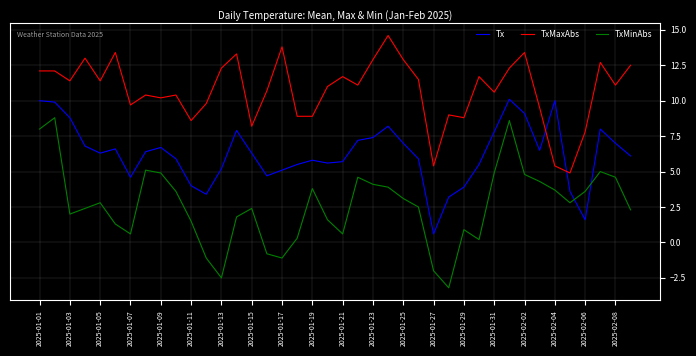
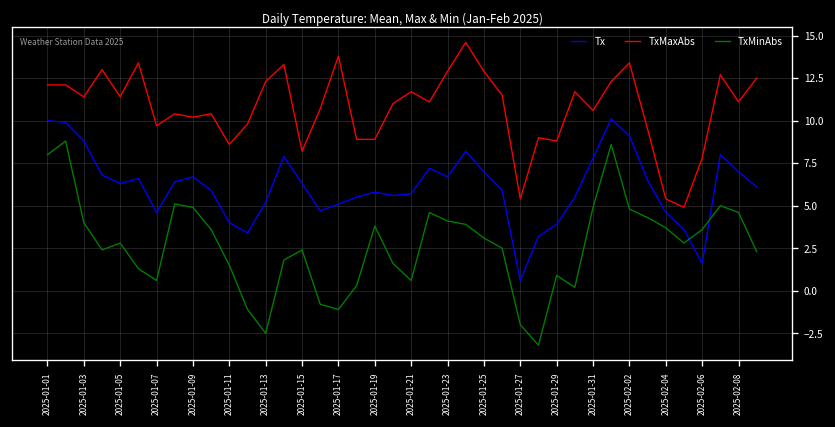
  {
    "Tx": {
      "2025-01-01": 10.0,
      "2025-01-03": 8.8,
      "2025-01-05": 6.3,
      "2025-01-07": 4.6,
      "2025-01-09": 6.7,
      "2025-01-11": 4.0,
      "2025-01-13": 5.2,
      "2025-01-15": 6.3,
      "2025-01-17": 5.1,
      "2025-01-19": 5.8,
      "2025-01-21": 5.7,
-     "2025-01-23": 7.4,
+     "2025-01-23": 6.7,
      "2025-01-25": 7.0,
      "2025-01-27": 0.6,
      "2025-01-29": 3.9,
      "2025-01-31": 7.8,
      "2025-02-02": 9.1,
-     "2025-02-04": 10.0,
+     "2025-02-04": 4.6,
      "2025-02-06": 1.6,
      "2025-02-08": 7.0
    },
    "TxMaxAbs": {
      "2025-01-01": 12.1,
      "2025-01-03": 11.4,
      "2025-01-05": 11.4,
      "2025-01-07": 9.7,
      "2025-01-09": 10.2,
      "2025-01-11": 8.6,
      "2025-01-13": 12.3,
      "2025-01-15": 8.2,
      "2025-01-17": 13.8,
      "2025-01-19": 8.9,
      "2025-01-21": 11.7,
      "2025-01-23": 12.9,
      "2025-01-25": 12.9,
      "2025-01-27": 5.4,
      "2025-01-29": 8.8,
      "2025-01-31": 10.6,
      "2025-02-02": 13.4,
      "2025-02-04": 5.4,
      "2025-02-06": 7.8,
      "2025-02-08": 11.1
    },
    "TxMinAbs": {
      "2025-01-01": 8,
-     "2025-01-03": 2,
+     "2025-01-03": 4,
      "2025-01-05": 2.8,
      "2025-01-07": 0.6,
      "2025-01-09": 5,
      "2025-01-11": 1.5,
      "2025-01-13": -2.5,
      "2025-01-15": 2.4,
      "2025-01-17": -1,
      "2025-01-19": 3.8,
      "2025-01-21": 0.6,
      "2025-01-23": 4,
      "2025-01-25": 3,
      "2025-01-27": -2,
      "2025-01-29": 1,
      "2025-01-31": 5,
      "2025-02-02": 4.8,
      "2025-02-04": 3.7,
      "2025-02-06": 3.6,
      "2025-02-08": 4.6
    }
  }
